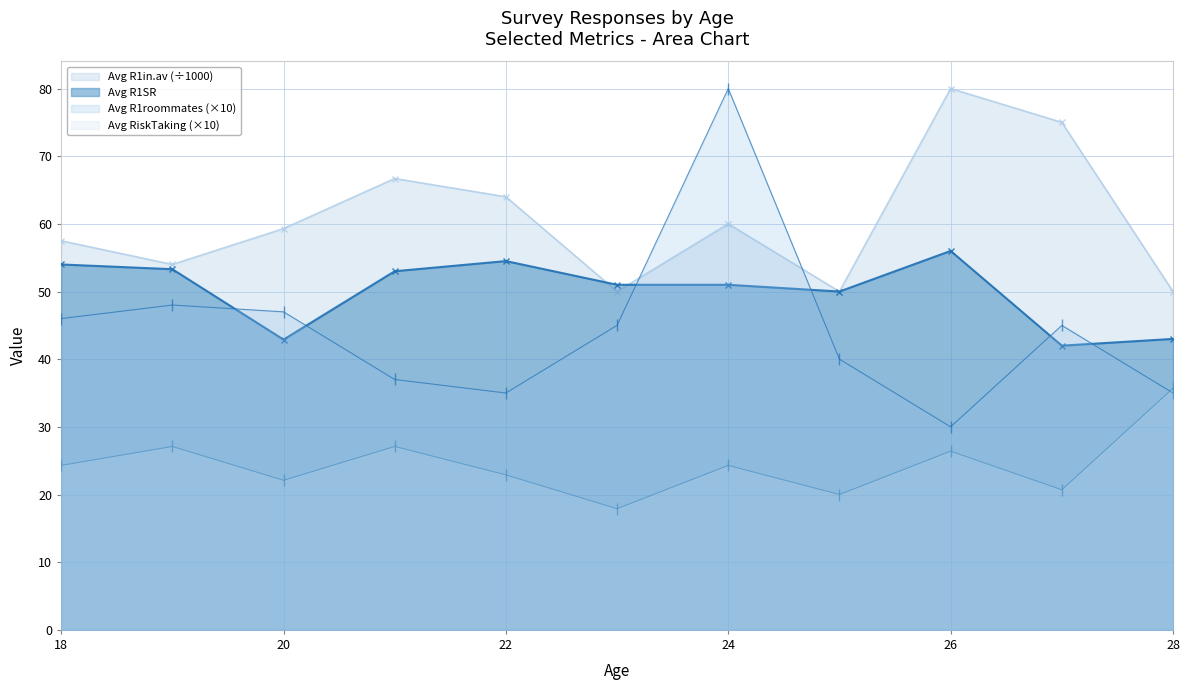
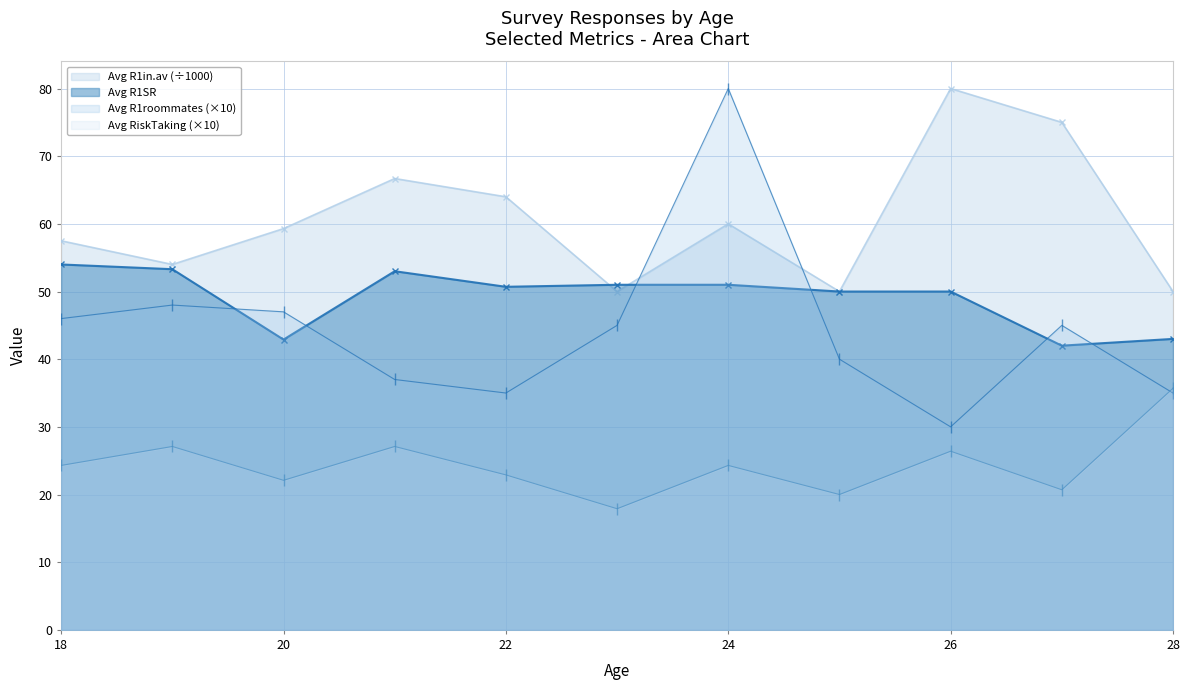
  {
    "Avg R1SR": {
      "18": 54,
      "20": 43,
-     "22": 55,
+     "22": 51,
      "24": 51,
-     "26": 56,
+     "26": 50,
      "28": 43
    }
  }
